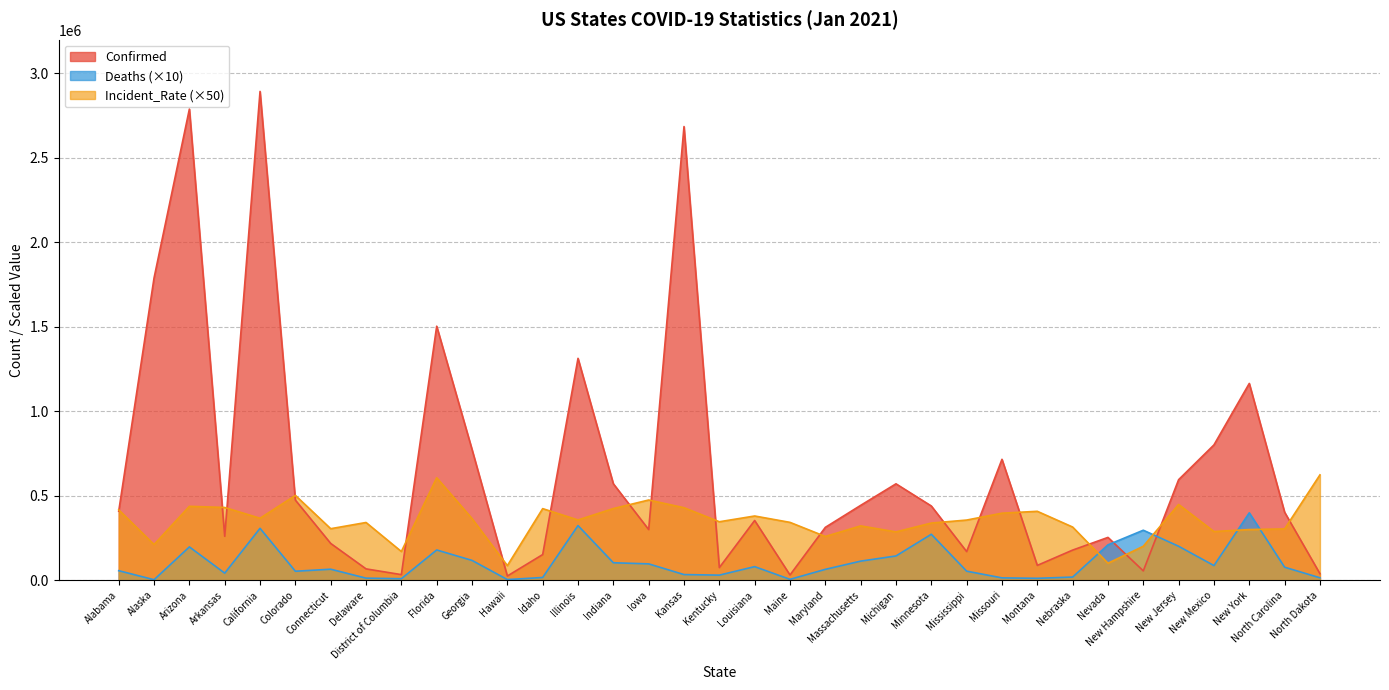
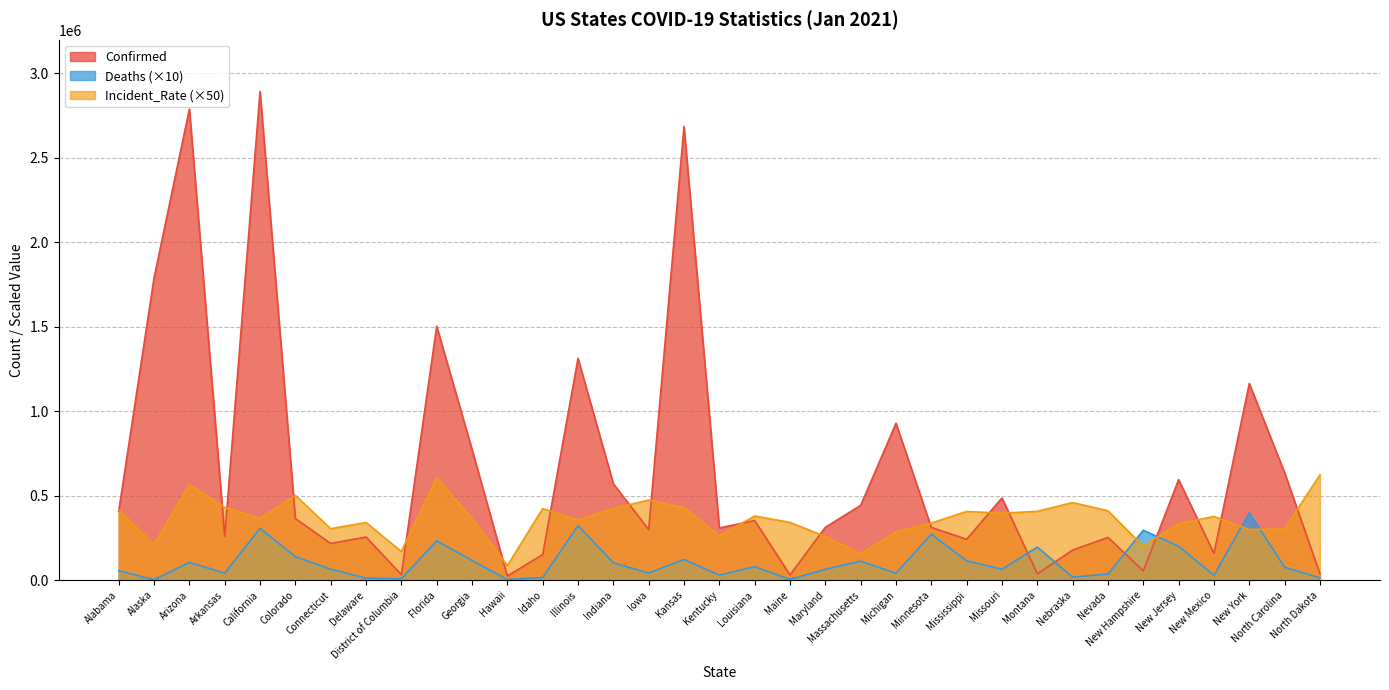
  {
    "Confirmed": {
      "Alaska": 1790000,
      "Arizona": 2790000,
      "Arkansas": 260000,
      "California": 2890000,
-     "Colorado": 470000,
+     "Colorado": 360000,
      "Connecticut": 220000,
-     "Delaware": 70000,
+     "Delaware": 260000,
      "District of Columbia": 30000,
      "Florida": 1500000,
      "Georgia": 770000,
      "Hawaii": 20000,
      "Idaho": 150000,
      "Illinois": 1310000,
      "Indiana": 570000,
      "Iowa": 300000,
      "Kansas": 2690000,
-     "Kentucky": 70000,
+     "Kentucky": 310000,
      "Louisiana": 350000,
      "Maine": 30000,
      "Maryland": 310000,
      "Massachusetts": 440000,
-     "Michigan": 570000,
-     "Minnesota": 440000,
-     "Mississippi": 170000,
-     "Missouri": 720000,
-     "Montana": 90000,
+     "Michigan": 930000,
+     "Minnesota": 310000,
+     "Mississippi": 240000,
+     "Missouri": 490000,
+     "Montana": 40000,
      "Nebraska": 180000,
      "Nevada": 250000,
      "New Hampshire": 50000,
      "New Jersey": 590000,
-     "New Mexico": 800000,
+     "New Mexico": 160000,
      "New York": 1160000,
-     "North Carolina": 400000,
+     "North Carolina": 640000,
      "North Dakota": 40000
    },
    "Deaths (×10)": {
      "Alabama": 60000,
      "Alaska": 0,
-     "Arizona": 200000,
+     "Arizona": 100000,
      "Arkansas": 40000,
      "California": 310000,
-     "Colorado": 50000,
+     "Colorado": 140000,
      "Connecticut": 60000,
      "Delaware": 10000,
      "District of Columbia": 10000,
-     "Florida": 180000,
+     "Florida": 230000,
      "Georgia": 120000,
      "Hawaii": 0,
      "Idaho": 20000,
      "Illinois": 320000,
      "Indiana": 100000,
-     "Iowa": 100000,
-     "Kansas": 30000,
+     "Iowa": 40000,
+     "Kansas": 120000,
      "Kentucky": 30000,
      "Louisiana": 80000,
      "Maine": 0,
      "Maryland": 60000,
      "Massachusetts": 110000,
-     "Michigan": 140000,
+     "Michigan": 40000,
      "Minnesota": 270000,
-     "Mississippi": 50000,
-     "Missouri": 10000,
-     "Montana": 10000,
+     "Mississippi": 110000,
+     "Missouri": 60000,
+     "Montana": 200000,
      "Nebraska": 20000,
-     "Nevada": 210000,
+     "Nevada": 40000,
      "New Hampshire": 300000,
      "New Jersey": 200000,
-     "New Mexico": 90000,
+     "New Mexico": 30000,
      "New York": 400000,
      "North Carolina": 80000,
      "North Dakota": 10000
    },
    "Incident_Rate (×50)": {
      "Alaska": 210000,
-     "Arizona": 440000,
+     "Arizona": 560000,
      "Arkansas": 430000,
      "California": 370000,
      "Colorado": 500000,
      "Connecticut": 300000,
      "Delaware": 340000,
      "District of Columbia": 170000,
      "Florida": 610000,
      "Georgia": 360000,
      "Hawaii": 90000,
      "Idaho": 420000,
      "Illinois": 360000,
      "Indiana": 420000,
      "Iowa": 470000,
      "Kansas": 430000,
-     "Kentucky": 350000,
+     "Kentucky": 260000,
      "Louisiana": 380000,
      "Maine": 340000,
      "Maryland": 260000,
-     "Massachusetts": 320000,
+     "Massachusetts": 160000,
      "Michigan": 290000,
      "Minnesota": 340000,
-     "Mississippi": 360000,
+     "Mississippi": 410000,
      "Missouri": 400000,
      "Montana": 410000,
-     "Nebraska": 310000,
-     "Nevada": 100000,
+     "Nebraska": 460000,
+     "Nevada": 410000,
      "New Hampshire": 200000,
-     "New Jersey": 450000,
-     "New Mexico": 290000,
+     "New Jersey": 330000,
+     "New Mexico": 380000,
      "New York": 300000,
      "North Carolina": 300000,
      "North Dakota": 620000
    }
  }
